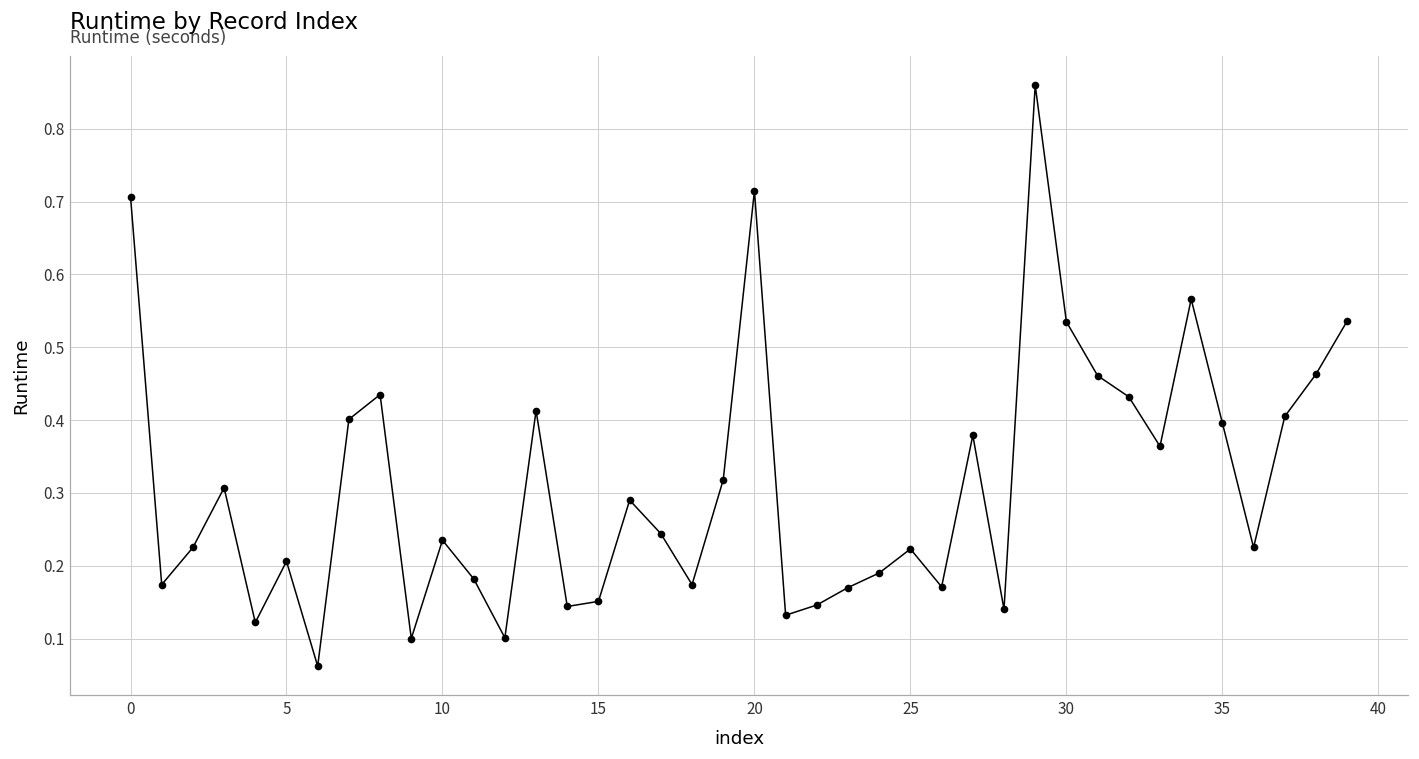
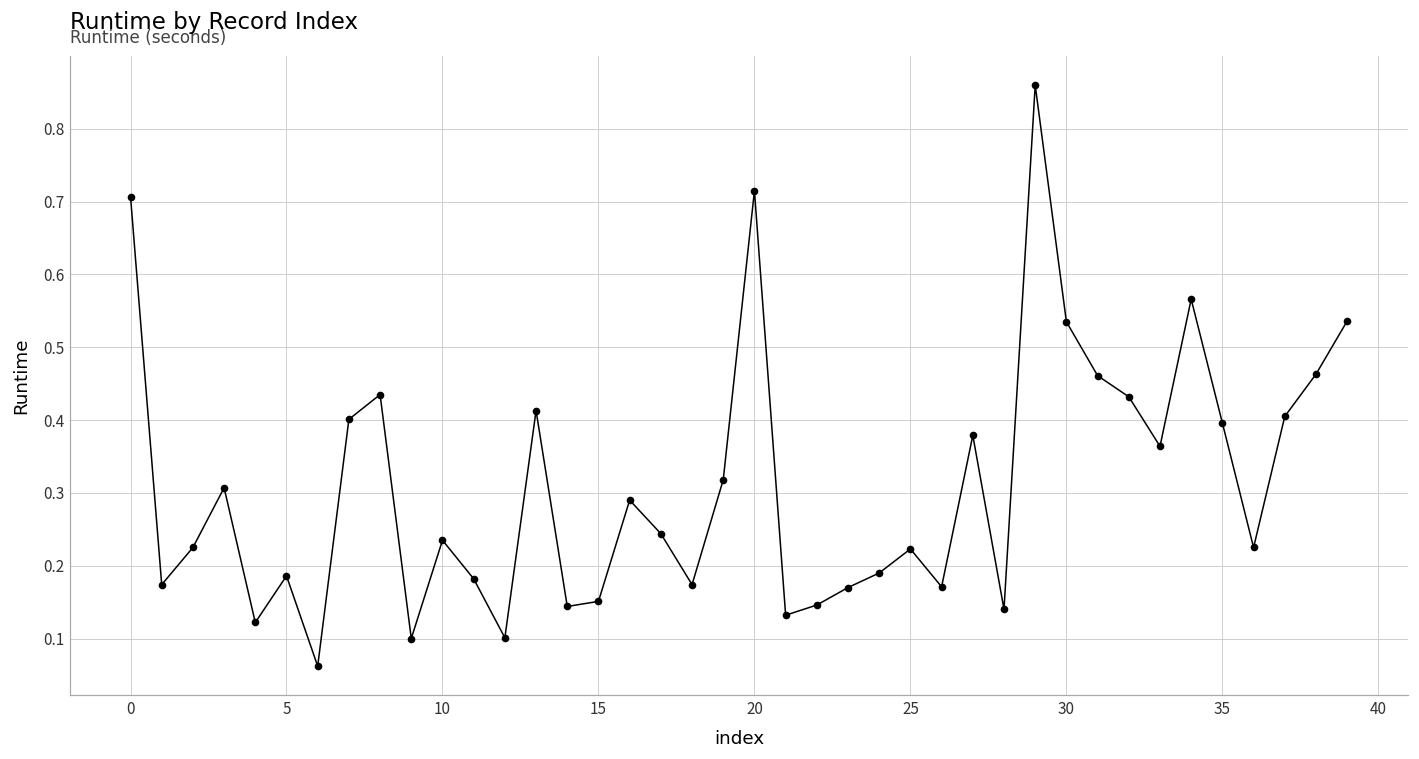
  {
    "0": 0.71,
-   "5": 0.21,
+   "5": 0.19,
    "10": 0.24,
    "15": 0.15,
    "20": 0.72,
    "25": 0.22,
    "30": 0.54,
    "35": 0.40
  }
